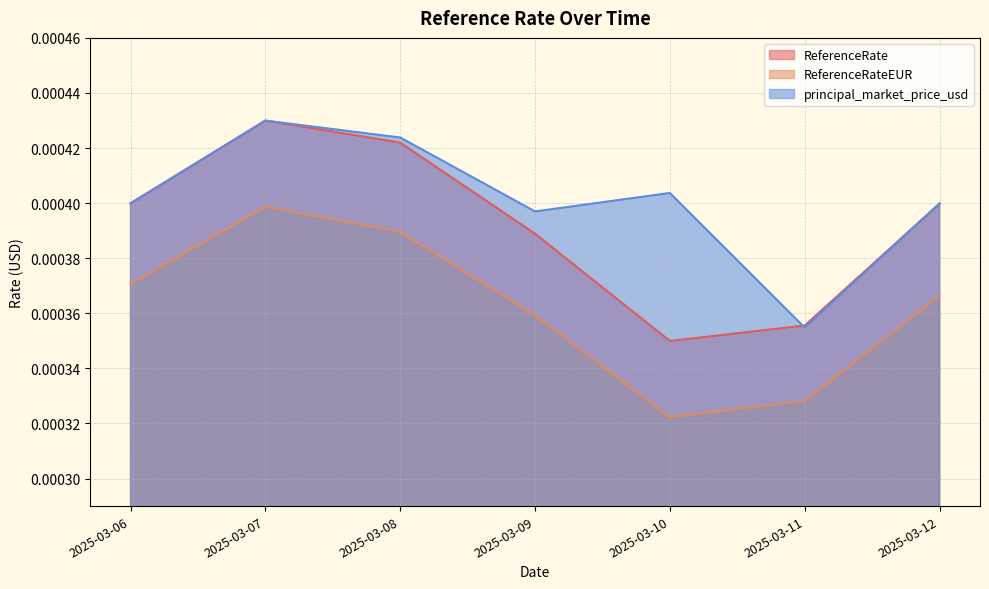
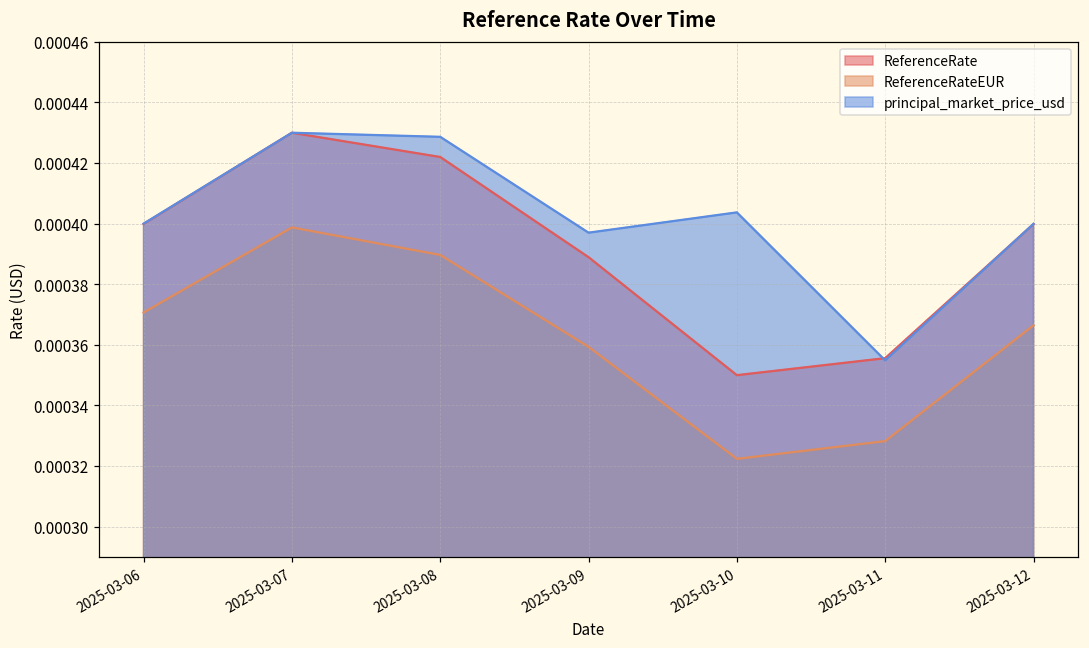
  {
    "principal_market_price_usd": {
-     "2025-03-08": 0.000424,
+     "2025-03-08": 0.000429,
      "2025-03-09": 0.000397,
      "2025-03-10": 0.000404
    }
  }
